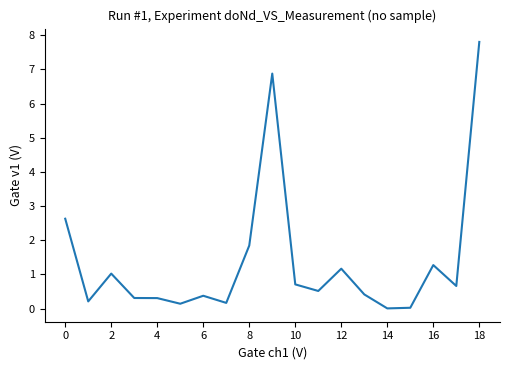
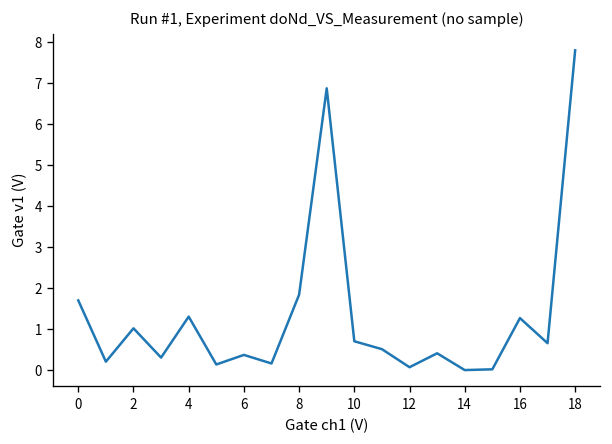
  {
-   "0": 2.6,
+   "0": 1.7,
    "2": 1.0,
-   "4": 0.3,
+   "4": 1.3,
    "6": 0.4,
    "8": 1.8,
    "10": 0.7,
-   "12": 1.2,
+   "12": 0.1,
    "14": 0.0,
    "16": 1.3,
    "18": 7.8
  }
